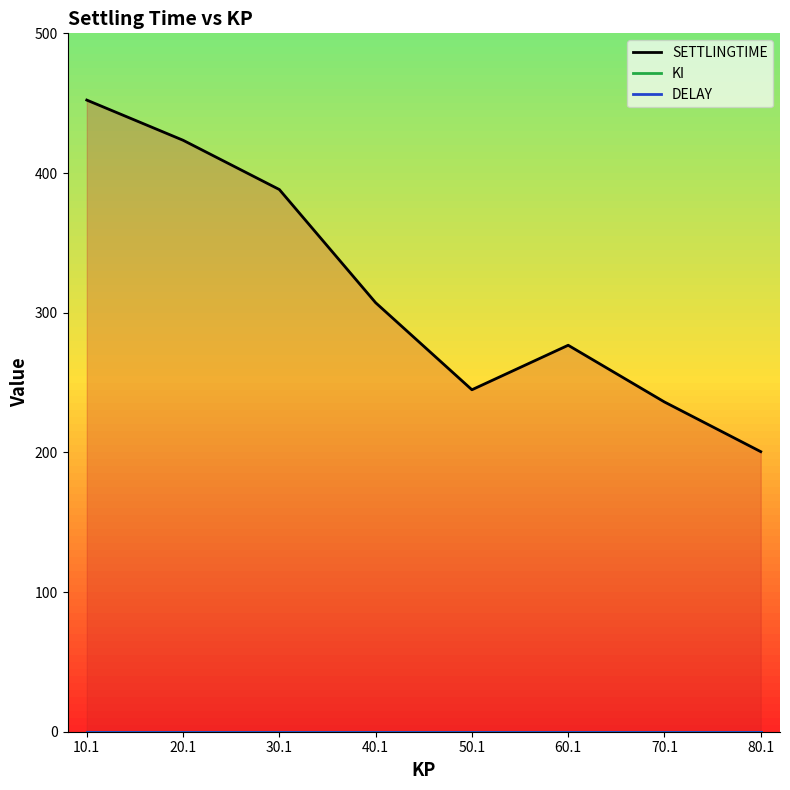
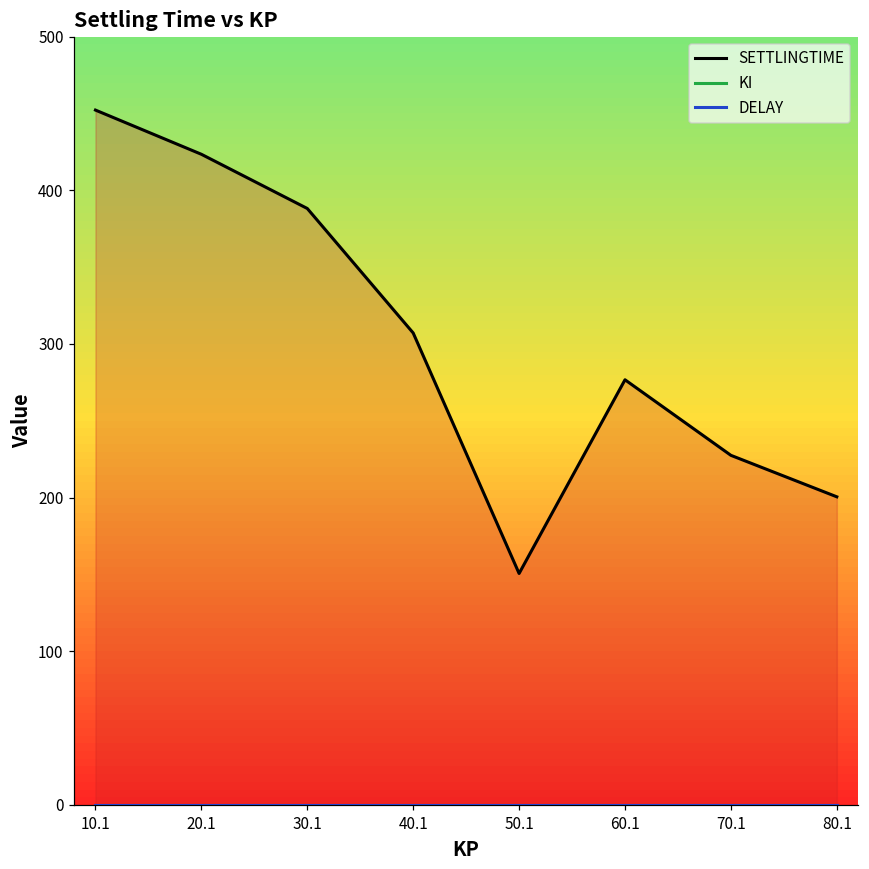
  {
    "SETTLINGTIME": {
      "10.1": 452,
      "20.1": 423,
      "30.1": 388,
      "40.1": 307,
-     "50.1": 245,
+     "50.1": 151,
      "60.1": 277,
-     "70.1": 236,
+     "70.1": 228,
      "80.1": 201
    },
    "DELAY": {
      "10.1": 0,
      "20.1": 0,
      "30.1": 0,
      "40.1": 0,
      "50.1": 0,
      "60.1": 0,
      "70.1": 0,
      "80.1": 0
    }
  }
